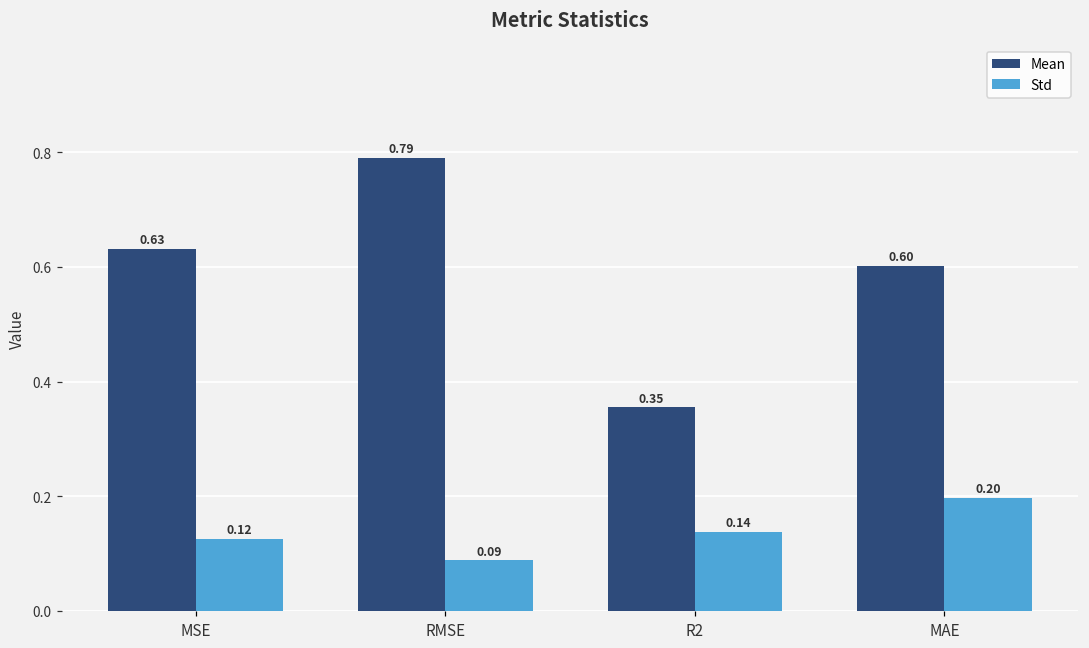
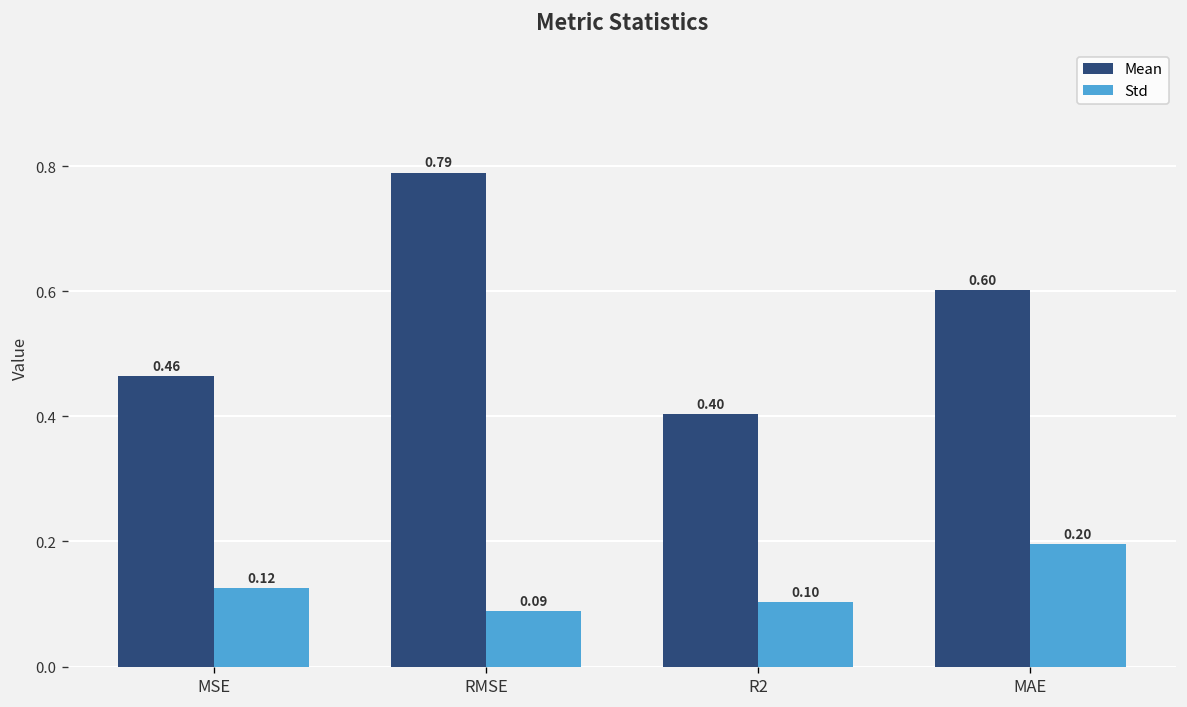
  {
    "Mean": {
-     "MSE": 0.63,
+     "MSE": 0.46,
      "RMSE": 0.79,
-     "R2": 0.35,
+     "R2": 0.40,
      "MAE": 0.60
    },
    "Std": {
      "MSE": 0.12,
      "RMSE": 0.09,
-     "R2": 0.14,
+     "R2": 0.10,
      "MAE": 0.20
    }
  }
